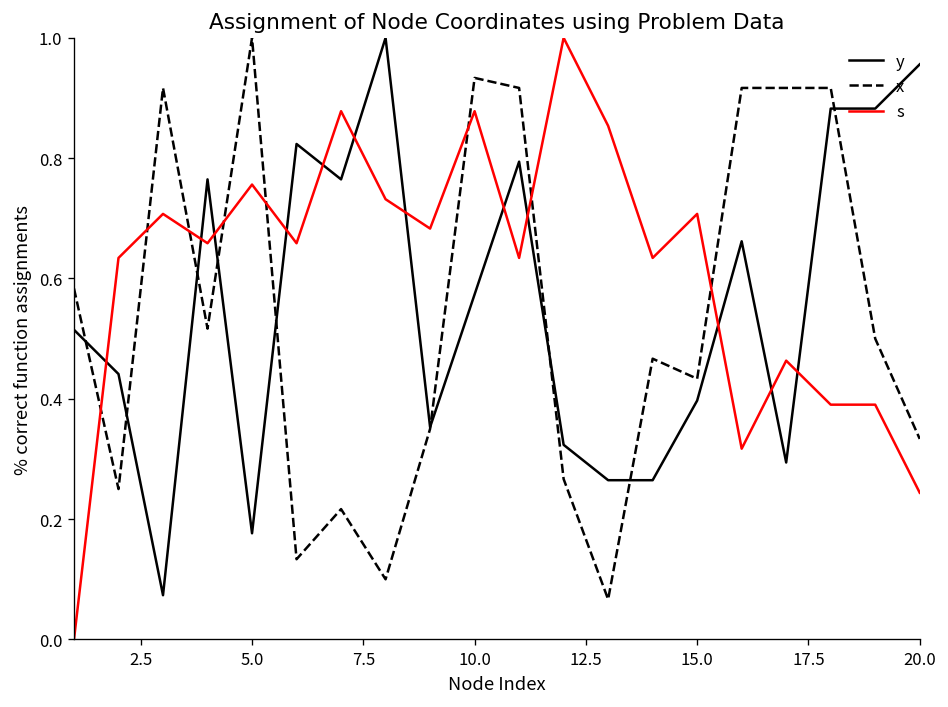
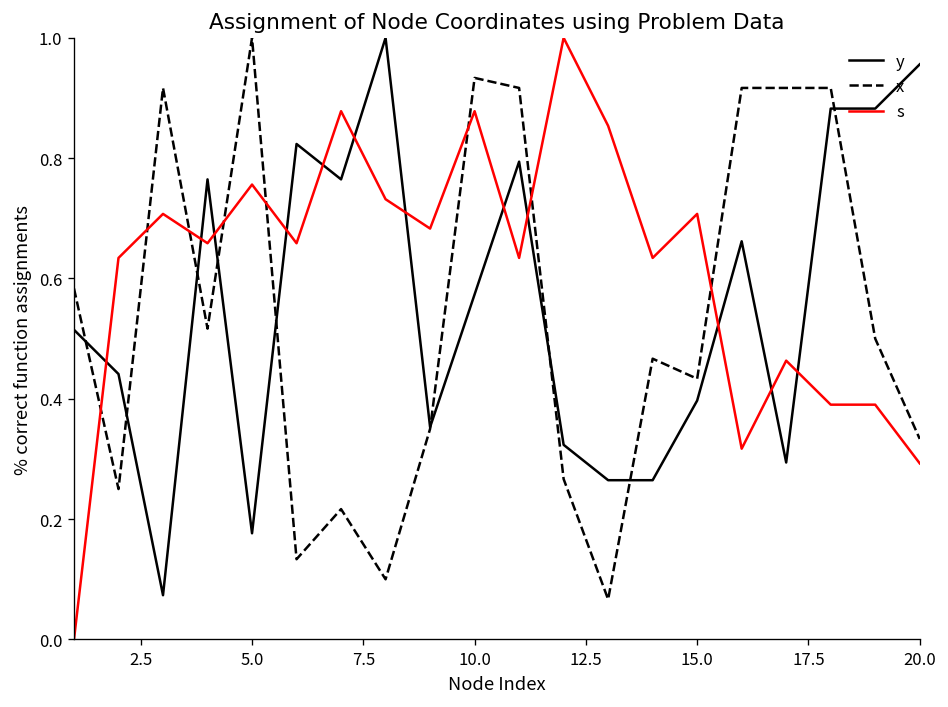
  {
    "s": {
      "5.0": 0.76,
      "10.0": 0.88,
      "15.0": 0.71,
-     "20.0": 0.24
+     "20.0": 0.29
    }
  }
